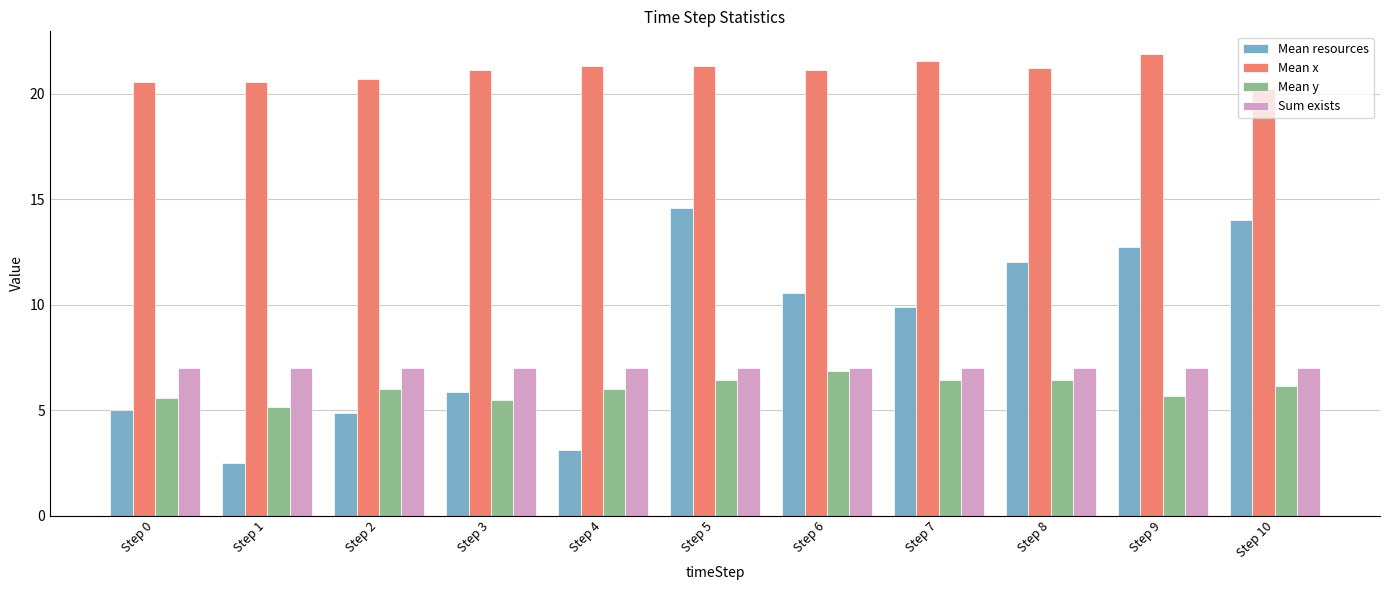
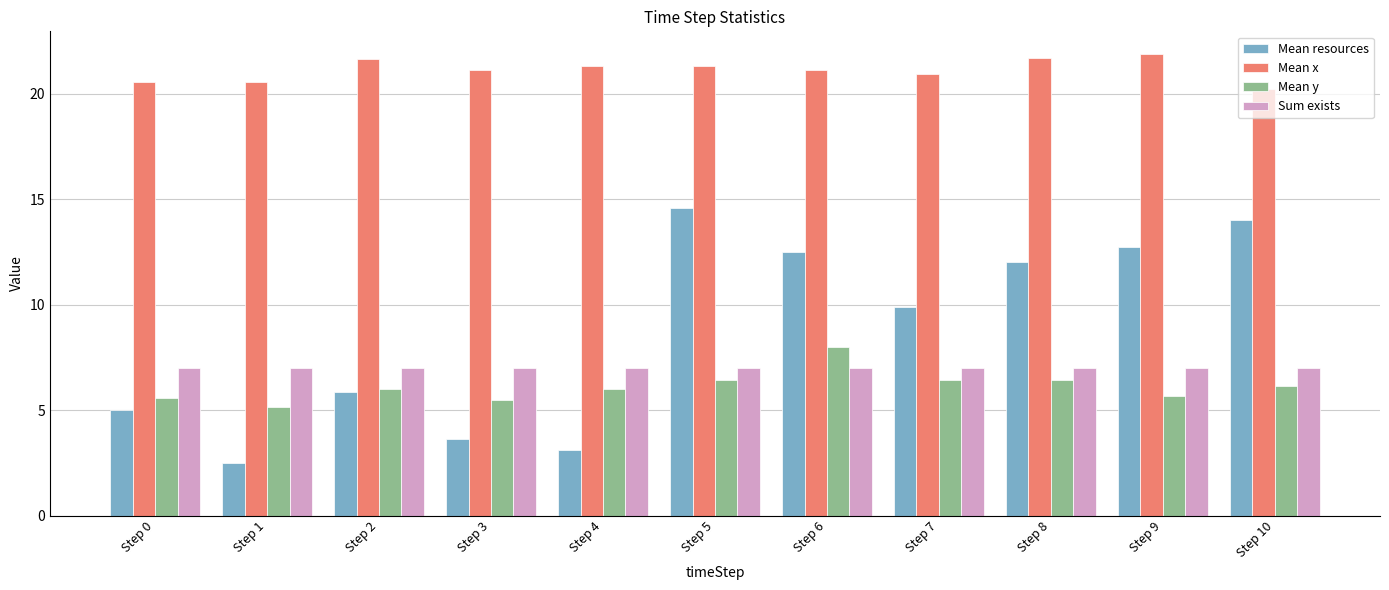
  {
    "Mean resources": {
      "Step 0": 5.0,
      "Step 1": 2.5,
-     "Step 2": 4.9,
-     "Step 3": 5.9,
+     "Step 2": 5.9,
+     "Step 3": 3.6,
      "Step 4": 3.1,
      "Step 5": 14.6,
-     "Step 6": 10.6,
+     "Step 6": 12.5,
      "Step 7": 9.9,
      "Step 8": 12.0,
      "Step 9": 12.7,
      "Step 10": 14.0
    },
    "Mean x": {
      "Step 0": 20.6,
      "Step 1": 20.6,
-     "Step 2": 20.7,
+     "Step 2": 21.6,
      "Step 3": 21.1,
      "Step 4": 21.3,
      "Step 5": 21.3,
      "Step 6": 21.1,
-     "Step 7": 21.6,
-     "Step 8": 21.2,
+     "Step 7": 20.9,
+     "Step 8": 21.7,
      "Step 9": 21.9
    },
    "Mean y": {
      "Step 0": 5.6,
      "Step 1": 5.2,
      "Step 2": 6.0,
      "Step 3": 5.5,
      "Step 4": 6.0,
      "Step 5": 6.4,
-     "Step 6": 6.9,
+     "Step 6": 8.0,
      "Step 7": 6.4,
      "Step 8": 6.4,
      "Step 9": 5.7,
      "Step 10": 6.1
    },
    "Sum exists": {
      "Step 0": 7.0,
      "Step 1": 7.0,
      "Step 2": 7.0,
      "Step 3": 7.0,
      "Step 4": 7.0,
      "Step 5": 7.0,
      "Step 6": 7.0,
      "Step 7": 7.0,
      "Step 8": 7.0,
      "Step 9": 7.0,
      "Step 10": 7.0
    }
  }
